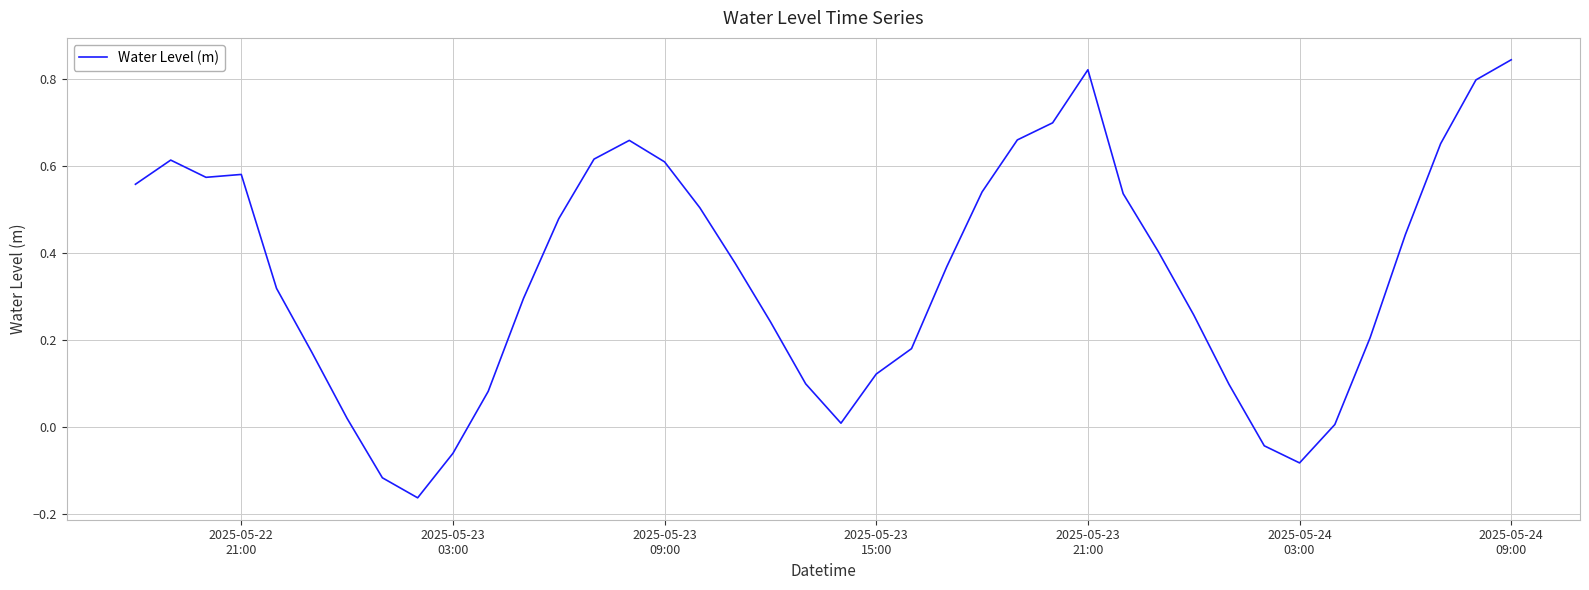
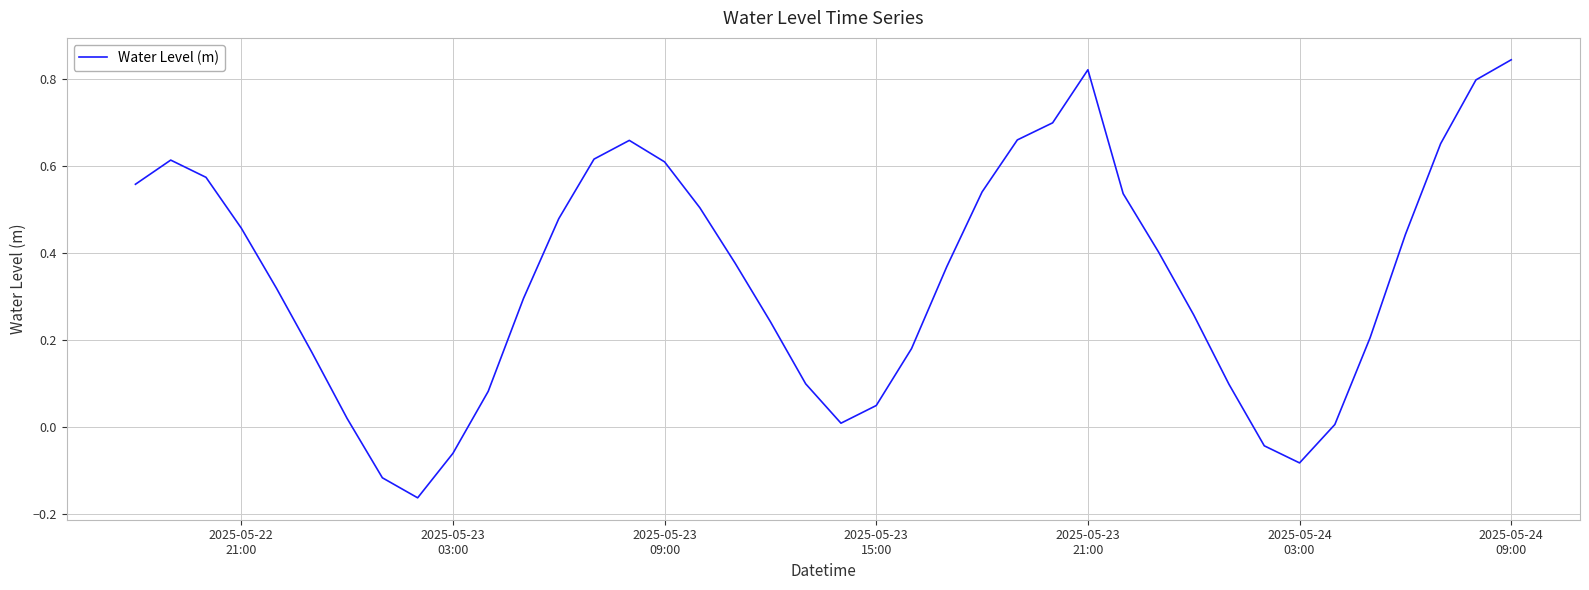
  {
-   "2025-05-22 21:00": 0.58,
+   "2025-05-22 21:00": 0.46,
    "2025-05-23 03:00": -0.06,
    "2025-05-23 09:00": 0.61,
-   "2025-05-23 15:00": 0.12,
+   "2025-05-23 15:00": 0.05,
    "2025-05-23 21:00": 0.82,
    "2025-05-24 03:00": -0.08,
    "2025-05-24 09:00": 0.84
  }
